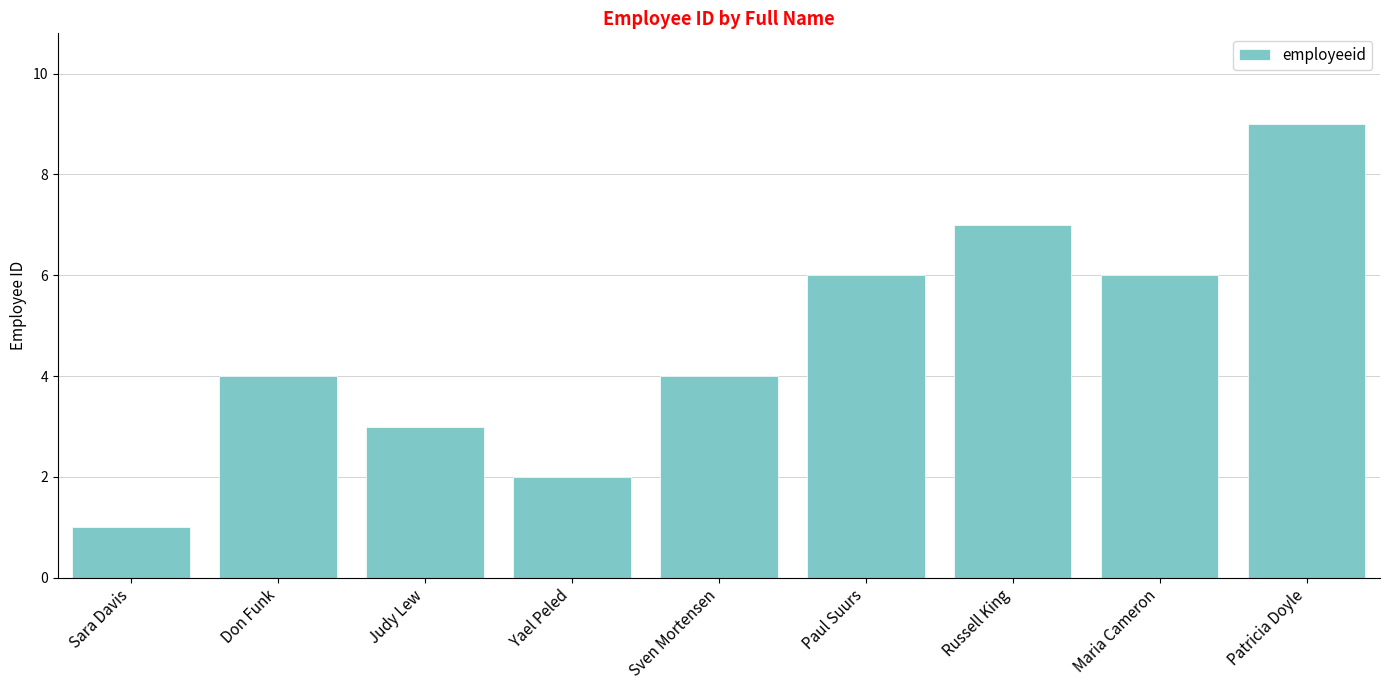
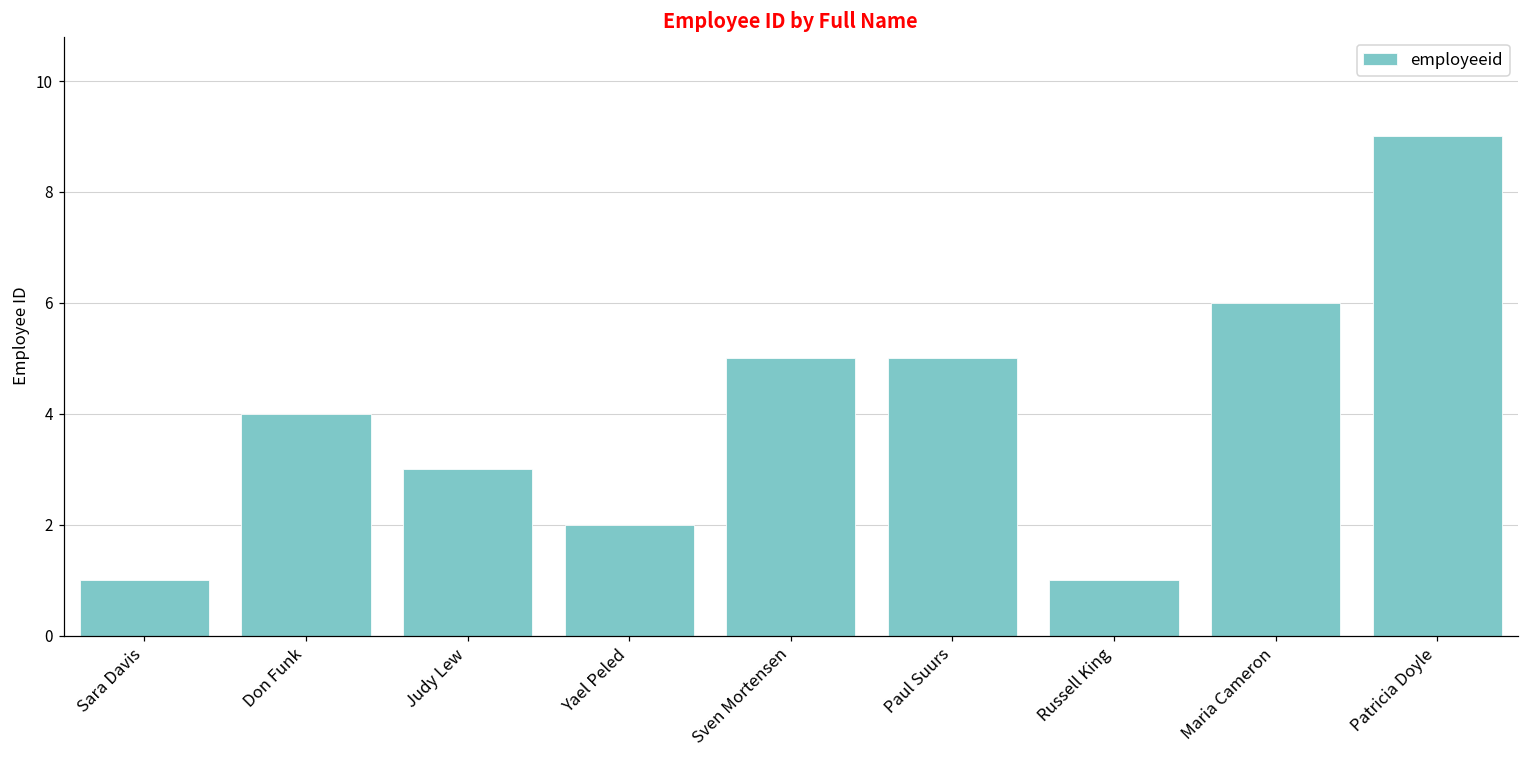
  {
    "Sara Davis": 1,
    "Don Funk": 4,
    "Judy Lew": 3,
    "Yael Peled": 2,
-   "Sven Mortensen": 4,
-   "Paul Suurs": 6,
-   "Russell King": 7,
+   "Sven Mortensen": 5,
+   "Paul Suurs": 5,
+   "Russell King": 1,
    "Maria Cameron": 6,
    "Patricia Doyle": 9
  }
